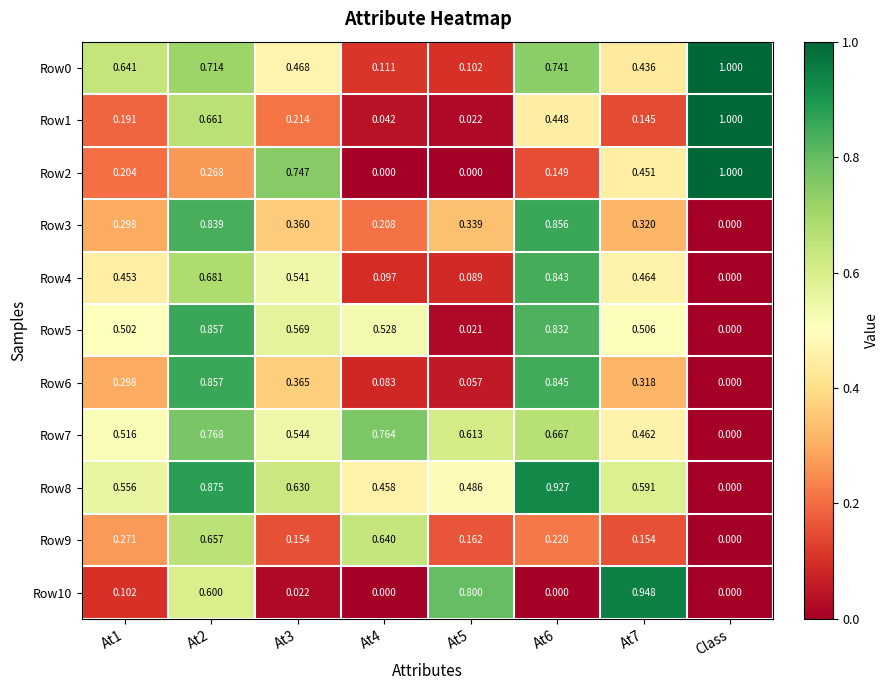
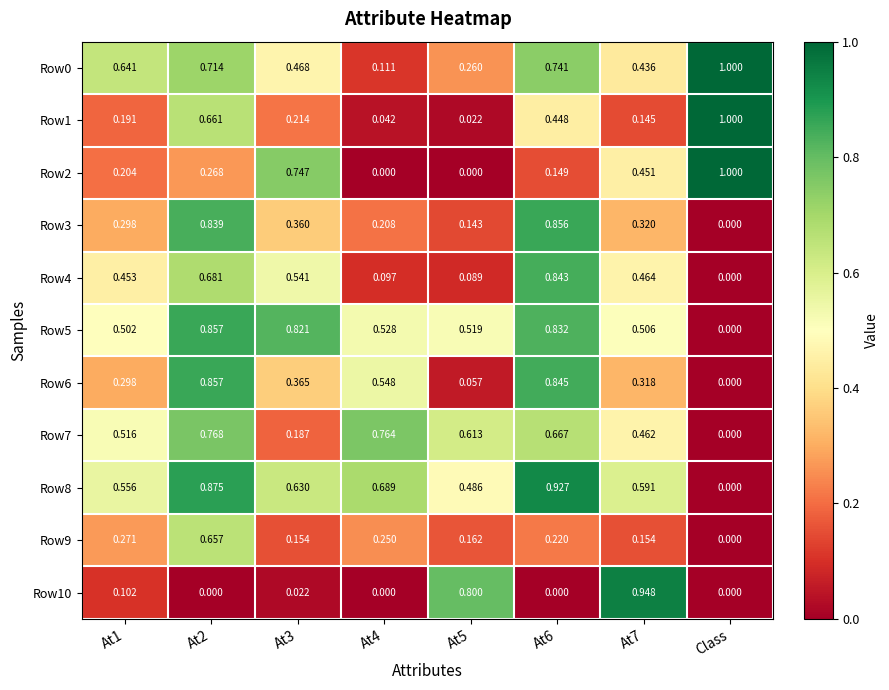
  {
    "Row0": {
      "At1": 0.641,
      "At2": 0.714,
      "At3": 0.468,
      "At4": 0.111,
-     "At5": 0.102,
+     "At5": 0.260,
      "At6": 0.741,
      "At7": 0.436,
      "Class": 1.000
    },
    "Row1": {
      "At1": 0.191,
      "At2": 0.661,
      "At3": 0.214,
      "At4": 0.042,
      "At5": 0.022,
      "At6": 0.448,
      "At7": 0.145,
      "Class": 1.000
    },
    "Row2": {
      "At1": 0.204,
      "At2": 0.268,
      "At3": 0.747,
      "At4": 0.000,
      "At5": 0.000,
      "At6": 0.149,
      "At7": 0.451,
      "Class": 1.000
    },
    "Row3": {
      "At1": 0.298,
      "At2": 0.839,
      "At3": 0.360,
      "At4": 0.208,
-     "At5": 0.339,
+     "At5": 0.143,
      "At6": 0.856,
      "At7": 0.320,
      "Class": 0.000
    },
    "Row4": {
      "At1": 0.453,
      "At2": 0.681,
      "At3": 0.541,
      "At4": 0.097,
      "At5": 0.089,
      "At6": 0.843,
      "At7": 0.464,
      "Class": 0.000
    },
    "Row5": {
      "At1": 0.502,
      "At2": 0.857,
-     "At3": 0.569,
+     "At3": 0.821,
      "At4": 0.528,
-     "At5": 0.021,
+     "At5": 0.519,
      "At6": 0.832,
      "At7": 0.506,
      "Class": 0.000
    },
    "Row6": {
      "At1": 0.298,
      "At2": 0.857,
      "At3": 0.365,
-     "At4": 0.083,
+     "At4": 0.548,
      "At5": 0.057,
      "At6": 0.845,
      "At7": 0.318,
      "Class": 0.000
    },
    "Row7": {
      "At1": 0.516,
      "At2": 0.768,
-     "At3": 0.544,
+     "At3": 0.187,
      "At4": 0.764,
      "At5": 0.613,
      "At6": 0.667,
      "At7": 0.462,
      "Class": 0.000
    },
    "Row8": {
      "At1": 0.556,
      "At2": 0.875,
      "At3": 0.630,
-     "At4": 0.458,
+     "At4": 0.689,
      "At5": 0.486,
      "At6": 0.927,
      "At7": 0.591,
      "Class": 0.000
    },
    "Row9": {
      "At1": 0.271,
      "At2": 0.657,
      "At3": 0.154,
-     "At4": 0.640,
+     "At4": 0.250,
      "At5": 0.162,
      "At6": 0.220,
      "At7": 0.154,
      "Class": 0.000
    },
    "Row10": {
      "At1": 0.102,
-     "At2": 0.600,
+     "At2": 0.000,
      "At3": 0.022,
      "At4": 0.000,
      "At5": 0.800,
      "At6": 0.000,
      "At7": 0.948,
      "Class": 0.000
    }
  }
